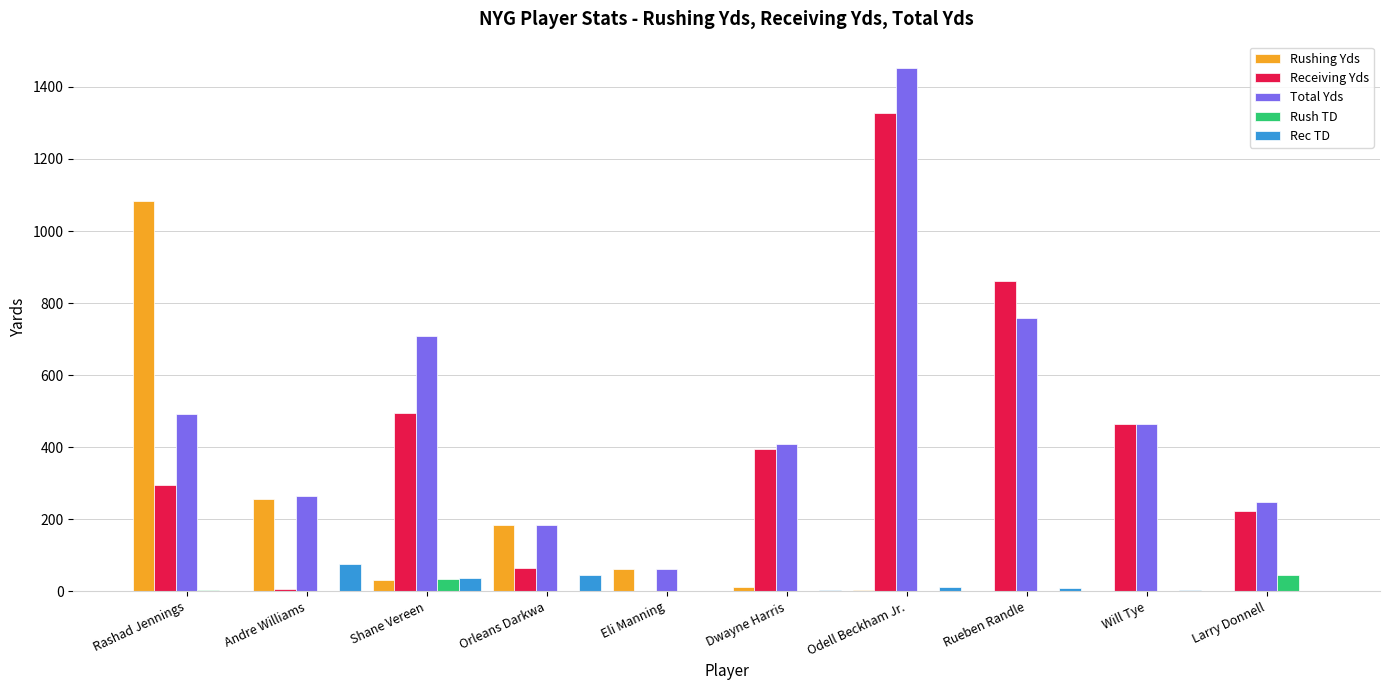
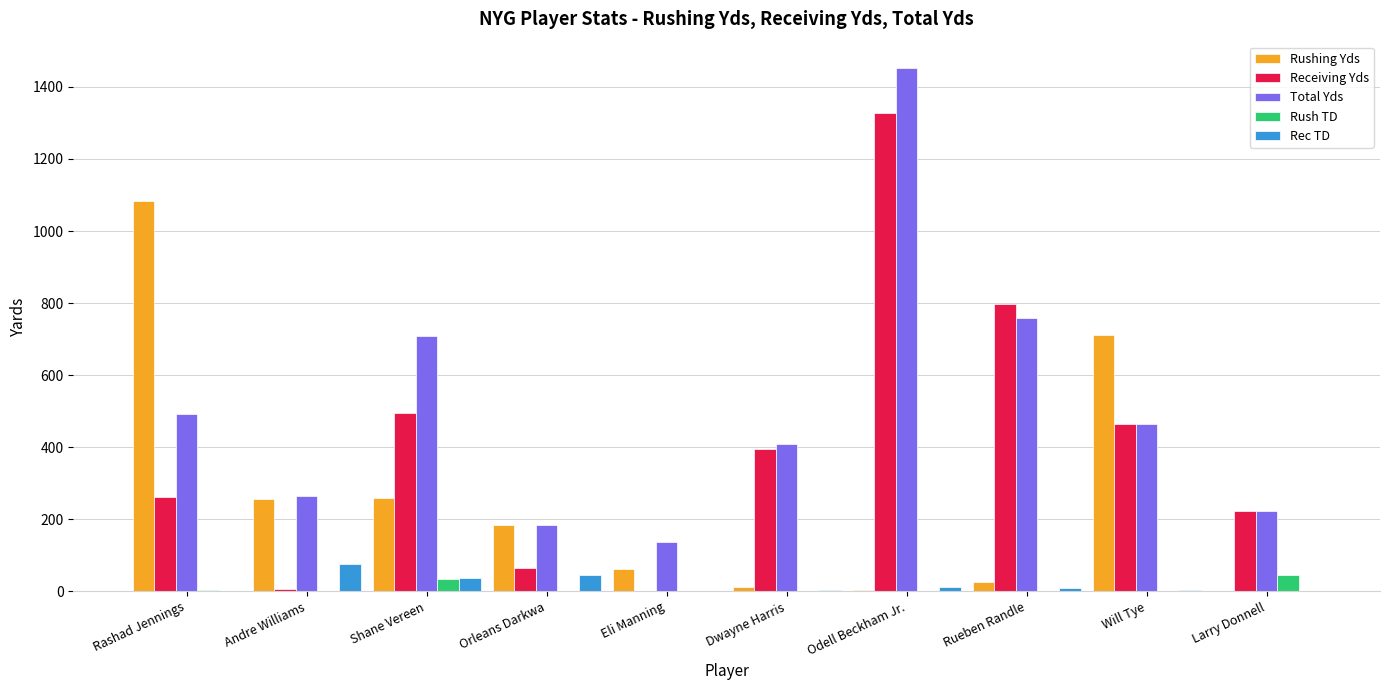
  {
    "Rushing Yds": {
      "Rashad Jennings": 1080,
      "Andre Williams": 260,
-     "Shane Vereen": 30,
+     "Shane Vereen": 260,
      "Orleans Darkwa": 190,
      "Eli Manning": 60,
      "Dwayne Harris": 10,
-     "Rueben Randle": 0,
-     "Will Tye": 0,
+     "Rueben Randle": 30,
+     "Will Tye": 710,
      "Larry Donnell": 0
    },
    "Receiving Yds": {
-     "Rashad Jennings": 300,
+     "Rashad Jennings": 260,
      "Andre Williams": 10,
      "Shane Vereen": 490,
      "Orleans Darkwa": 70,
      "Eli Manning": 0,
      "Dwayne Harris": 400,
      "Odell Beckham Jr.": 1330,
-     "Rueben Randle": 860,
+     "Rueben Randle": 800,
      "Will Tye": 460,
      "Larry Donnell": 220
    },
    "Total Yds": {
      "Rashad Jennings": 490,
      "Andre Williams": 260,
      "Shane Vereen": 710,
      "Orleans Darkwa": 180,
-     "Eli Manning": 60,
+     "Eli Manning": 140,
      "Dwayne Harris": 410,
      "Odell Beckham Jr.": 1450,
      "Rueben Randle": 760,
      "Will Tye": 460,
-     "Larry Donnell": 250
+     "Larry Donnell": 220
    },
    "Rush TD": {
      "Shane Vereen": 40,
      "Eli Manning": 0,
      "Dwayne Harris": 0,
      "Odell Beckham Jr.": 0,
      "Rueben Randle": 0,
      "Will Tye": 0,
      "Larry Donnell": 40
    },
    "Rec TD": {
      "Andre Williams": 80,
      "Shane Vereen": 40,
      "Orleans Darkwa": 50,
      "Eli Manning": 0,
      "Odell Beckham Jr.": 10,
      "Rueben Randle": 10
    }
  }
